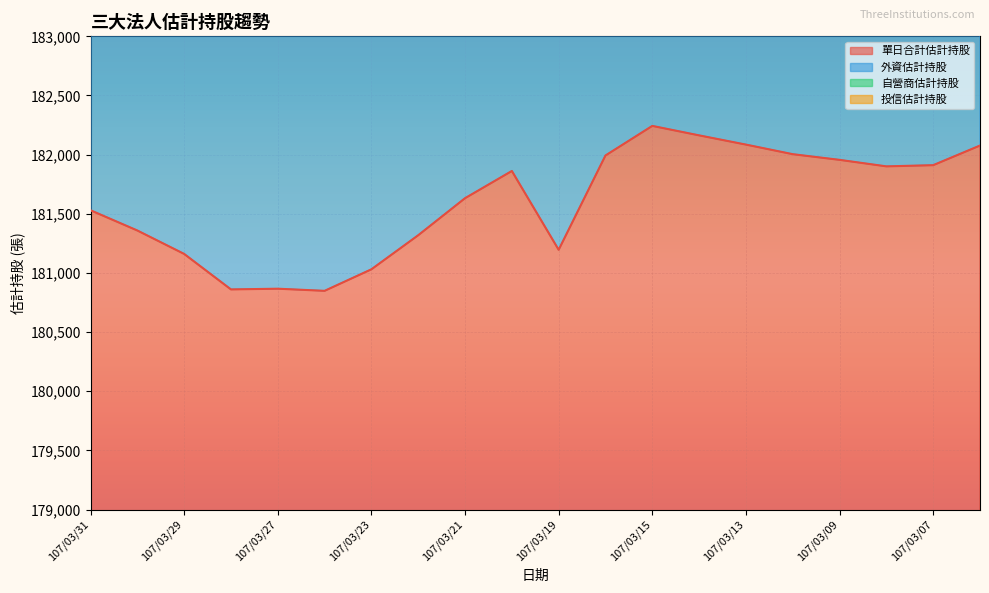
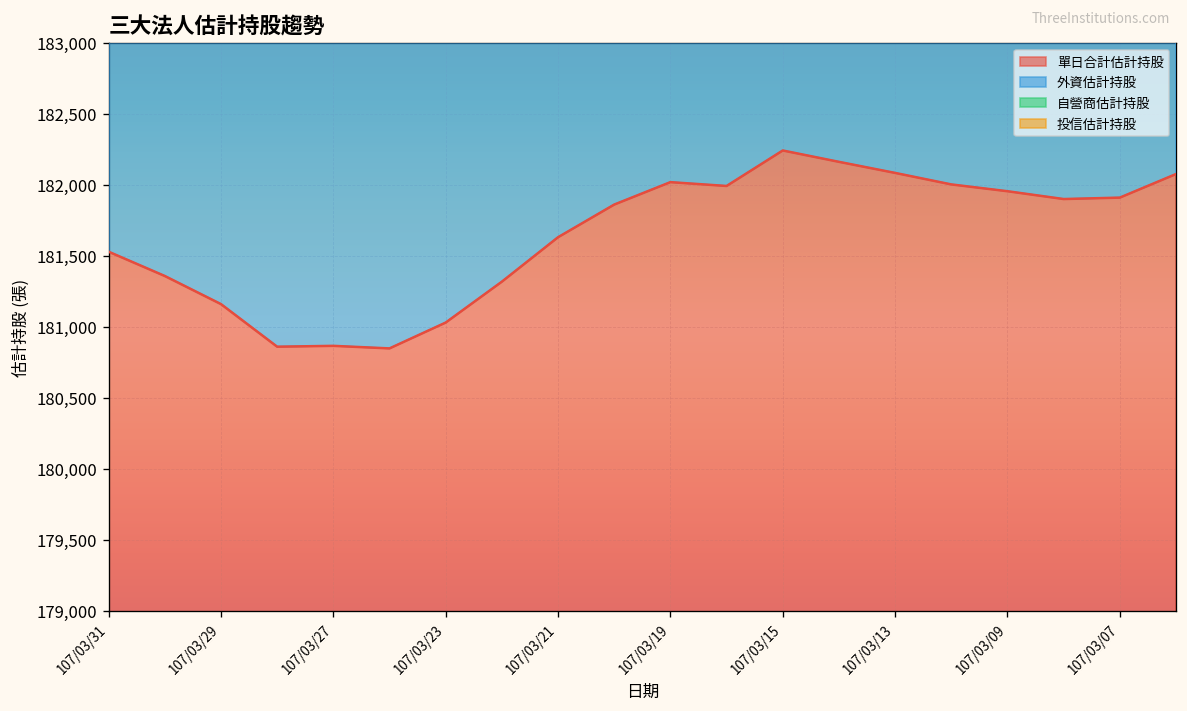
  {
    "單日合計估計持股": {
      "107/03/31": "181,530",
      "107/03/29": "181,160",
      "107/03/27": "180,870",
      "107/03/23": "181,030",
      "107/03/21": "181,630",
-     "107/03/19": "181,200",
+     "107/03/19": "182,020",
      "107/03/15": "182,240",
      "107/03/13": "182,090",
      "107/03/09": "181,960",
      "107/03/07": "181,910"
    }
  }
